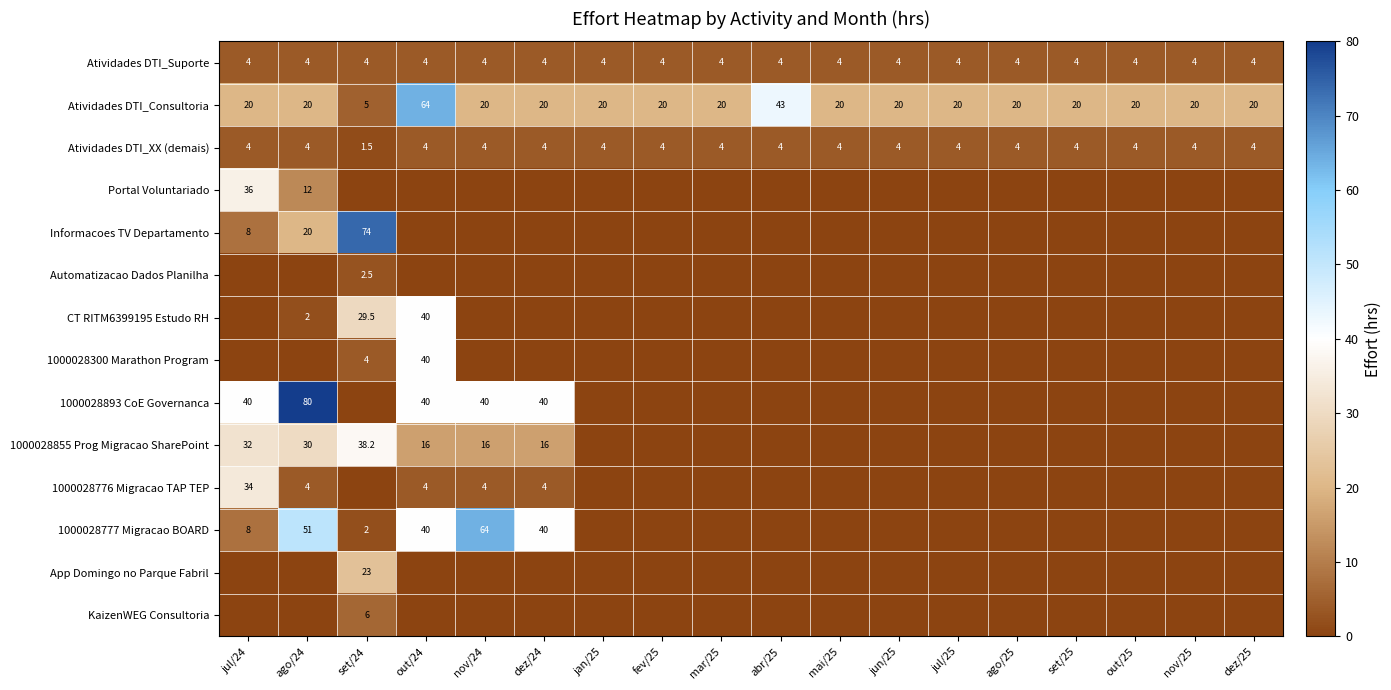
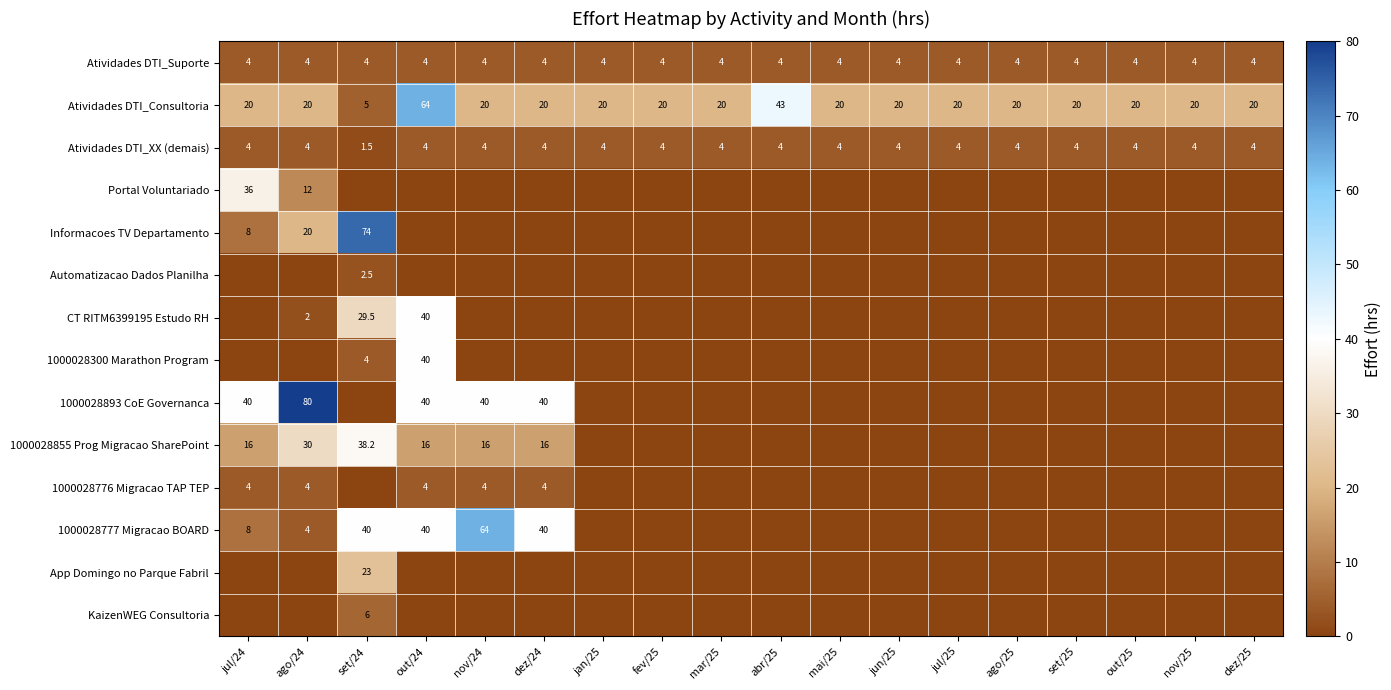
  {
    "Atividades DTI_Suporte": {
      "jul/24": 4,
      "ago/24": 4,
      "set/24": 4,
      "out/24": 4,
      "nov/24": 4,
      "dez/24": 4,
      "jan/25": 4,
      "fev/25": 4,
      "mar/25": 4,
      "abr/25": 4,
      "mai/25": 4,
      "jun/25": 4,
      "jul/25": 4,
      "ago/25": 4,
      "set/25": 4,
      "out/25": 4,
      "nov/25": 4,
      "dez/25": 4
    },
    "Atividades DTI_Consultoria": {
      "jul/24": 20,
      "ago/24": 20,
      "set/24": 5,
      "out/24": 64,
      "nov/24": 20,
      "dez/24": 20,
      "jan/25": 20,
      "fev/25": 20,
      "mar/25": 20,
      "abr/25": 43,
      "mai/25": 20,
      "jun/25": 20,
      "jul/25": 20,
      "ago/25": 20,
      "set/25": 20,
      "out/25": 20,
      "nov/25": 20,
      "dez/25": 20
    },
    "Atividades DTI_XX (demais)": {
      "jul/24": 4,
      "ago/24": 4,
      "set/24": 1.5,
      "out/24": 4,
      "nov/24": 4,
      "dez/24": 4,
      "jan/25": 4,
      "fev/25": 4,
      "mar/25": 4,
      "abr/25": 4,
      "mai/25": 4,
      "jun/25": 4,
      "jul/25": 4,
      "ago/25": 4,
      "set/25": 4,
      "out/25": 4,
      "nov/25": 4,
      "dez/25": 4
    },
    "Portal Voluntariado": {
      "jul/24": 36,
      "ago/24": 12
    },
    "Informacoes TV Departamento": {
      "jul/24": 8,
      "ago/24": 20,
      "set/24": 74
    },
    "Automatizacao Dados Planilha": {
      "set/24": 2.5
    },
    "CT RITM6399195 Estudo RH": {
      "ago/24": 2,
      "set/24": 29.5,
      "out/24": 40
    },
    "1000028300 Marathon Program": {
      "set/24": 4,
      "out/24": 40
    },
    "1000028893 CoE Governanca": {
      "jul/24": 40,
      "ago/24": 80,
      "out/24": 40,
      "nov/24": 40,
      "dez/24": 40
    },
    "1000028855 Prog Migracao SharePoint": {
-     "jul/24": 32,
+     "jul/24": 16,
      "ago/24": 30,
      "set/24": 38.2,
      "out/24": 16,
      "nov/24": 16,
      "dez/24": 16
    },
    "1000028776 Migracao TAP TEP": {
-     "jul/24": 34,
+     "jul/24": 4,
      "ago/24": 4,
      "out/24": 4,
      "nov/24": 4,
      "dez/24": 4
    },
    "1000028777 Migracao BOARD": {
      "jul/24": 8,
-     "ago/24": 51,
-     "set/24": 2,
+     "ago/24": 4,
+     "set/24": 40,
      "out/24": 40,
      "nov/24": 64,
      "dez/24": 40
    },
    "App Domingo no Parque Fabril": {
      "set/24": 23
    },
    "KaizenWEG Consultoria": {
      "set/24": 6
    }
  }
